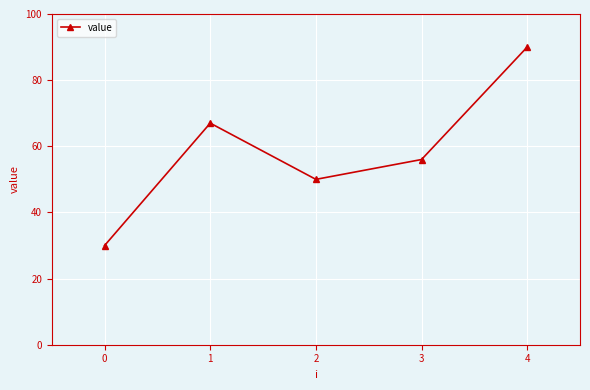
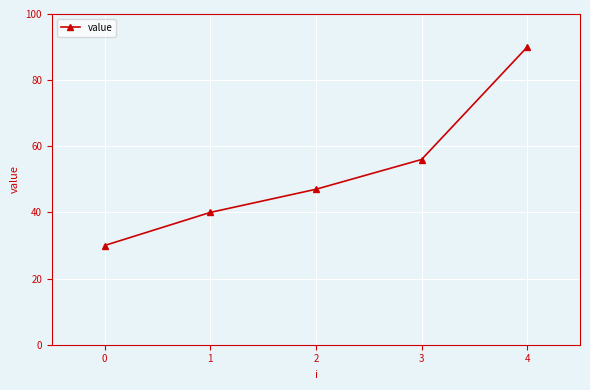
  {
    "0": 30,
-   "1": 67,
-   "2": 50,
+   "1": 40,
+   "2": 47,
    "3": 56,
    "4": 90
  }
